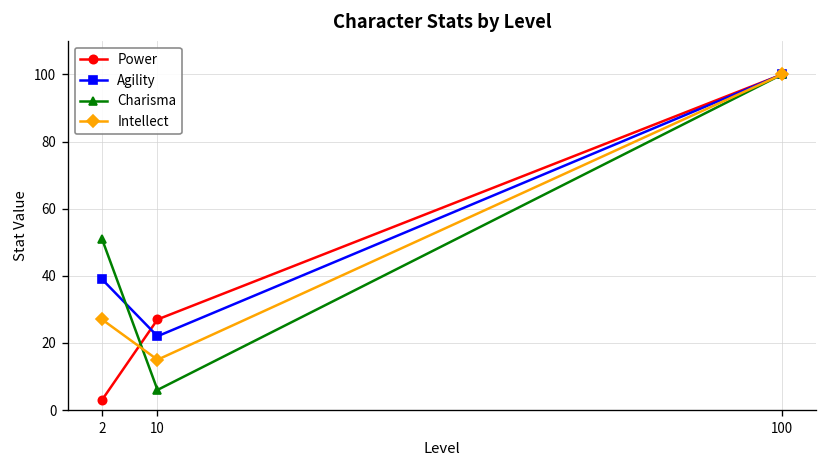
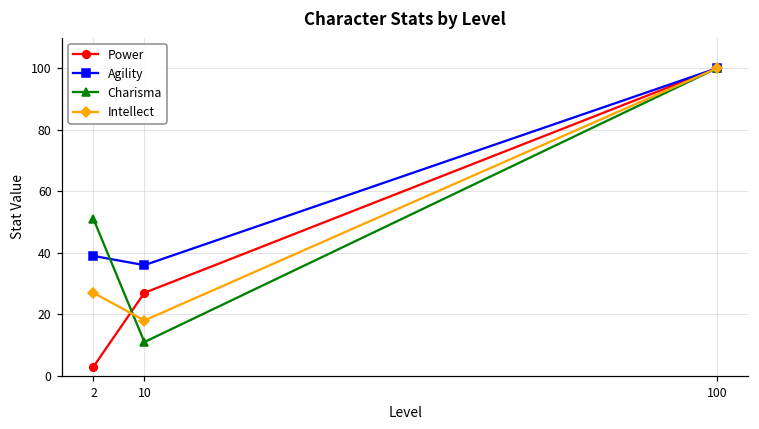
  {
    "Power": {
      "2": 3,
      "10": 27
    },
    "Agility": {
      "2": 39,
-     "10": 22
+     "10": 36
    },
    "Charisma": {
      "2": 51,
-     "10": 6
+     "10": 11
    },
    "Intellect": {
      "2": 27,
-     "10": 15
+     "10": 18
    }
  }
